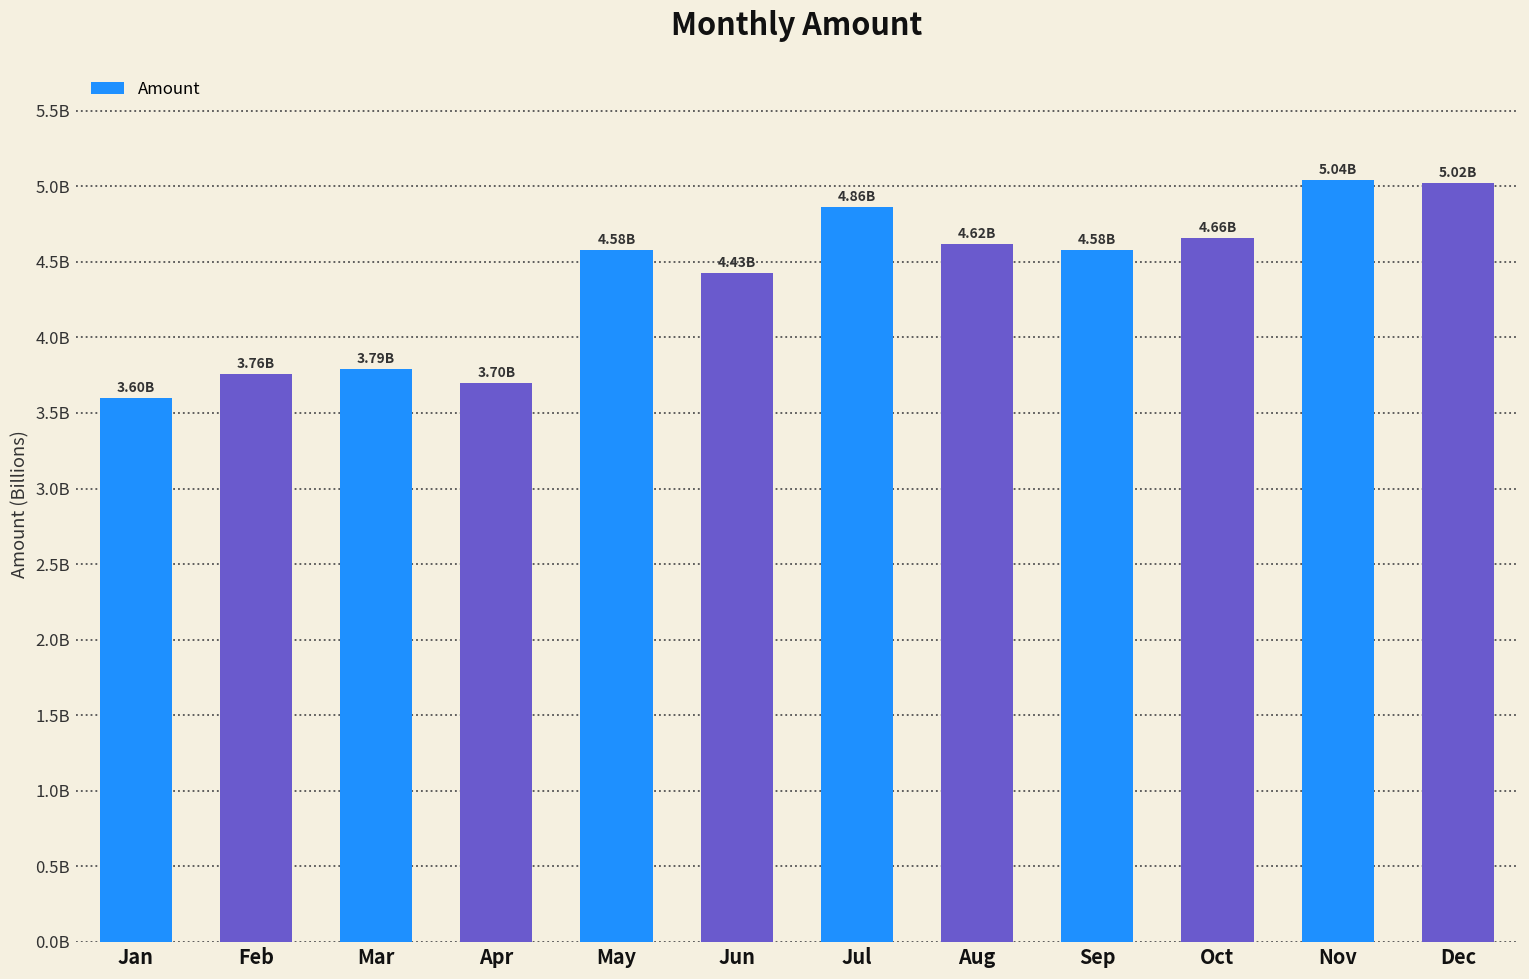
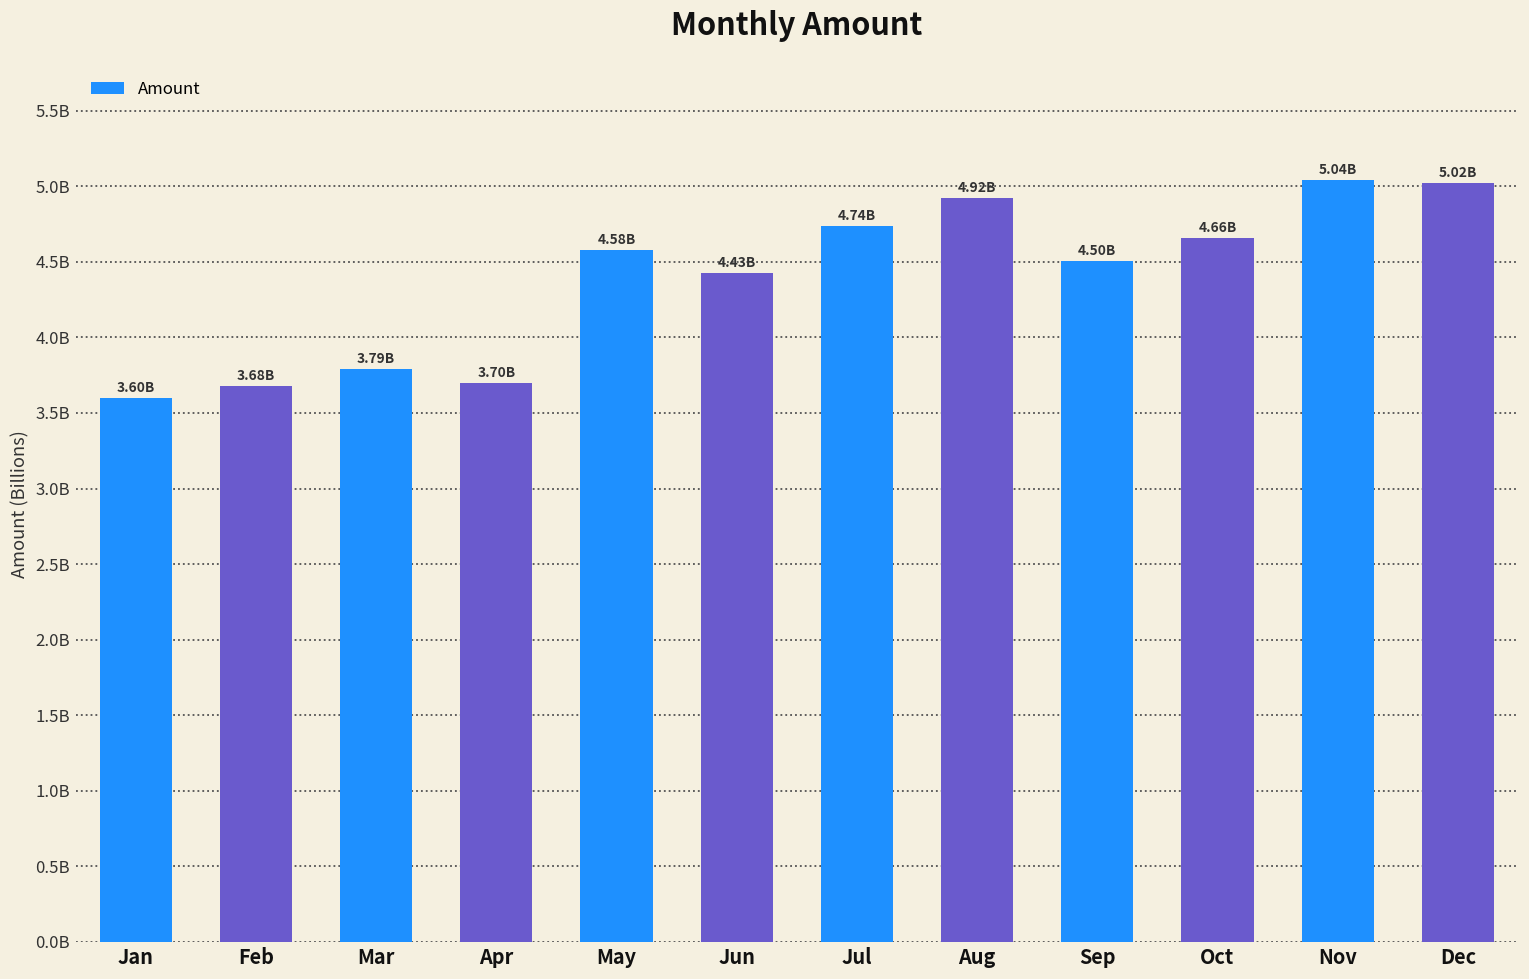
  {
    "Jan": "3.60B",
-   "Feb": "3.76B",
+   "Feb": "3.68B",
    "Mar": "3.79B",
    "Apr": "3.70B",
    "May": "4.58B",
    "Jun": "4.43B",
-   "Jul": "4.86B",
-   "Aug": "4.62B",
-   "Sep": "4.58B",
+   "Jul": "4.74B",
+   "Aug": "4.92B",
+   "Sep": "4.50B",
    "Oct": "4.66B",
    "Nov": "5.04B",
    "Dec": "5.02B"
  }
